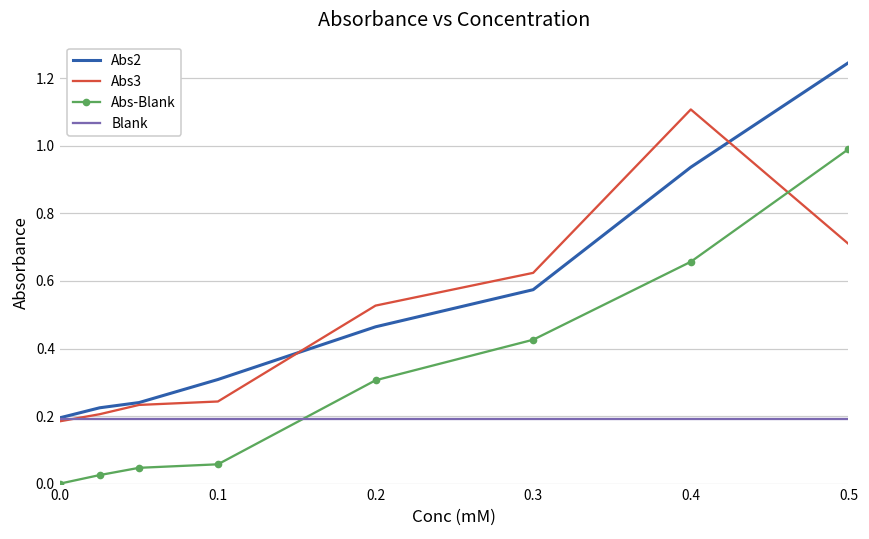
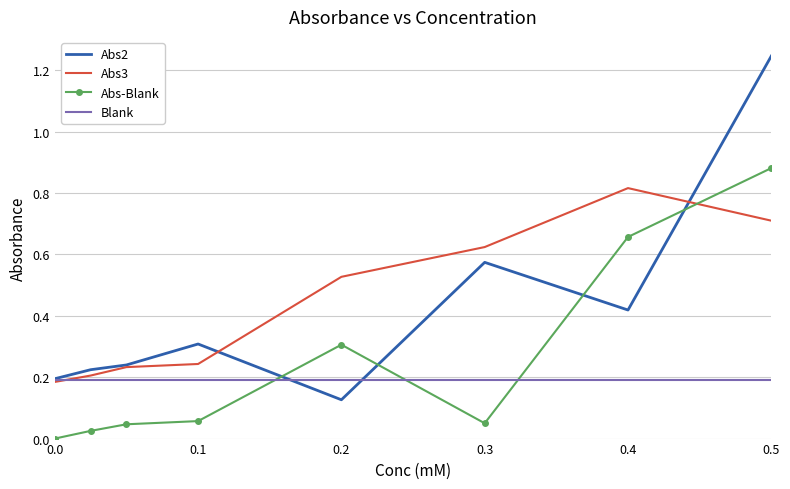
  {
    "Abs2": {
      "0.1": 0.31,
-     "0.2": 0.46,
+     "0.2": 0.13,
      "0.3": 0.57,
-     "0.4": 0.94,
+     "0.4": 0.42,
      "0.5": 1.25
    },
    "Abs3": {
      "0.1": 0.24,
      "0.2": 0.53,
      "0.3": 0.62,
-     "0.4": 1.11,
+     "0.4": 0.82,
      "0.5": 0.71
    },
    "Abs-Blank": {
      "0.0": 0.00,
      "0.1": 0.06,
      "0.2": 0.31,
-     "0.3": 0.43,
+     "0.3": 0.05,
      "0.4": 0.66,
-     "0.5": 0.99
+     "0.5": 0.88
    },
    "Blank": {
      "0.1": 0.19,
      "0.2": 0.19,
      "0.3": 0.19,
      "0.4": 0.19,
      "0.5": 0.19
    }
  }
